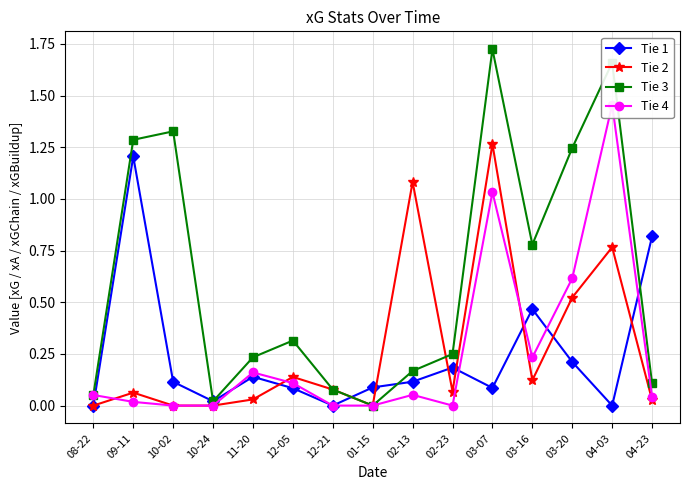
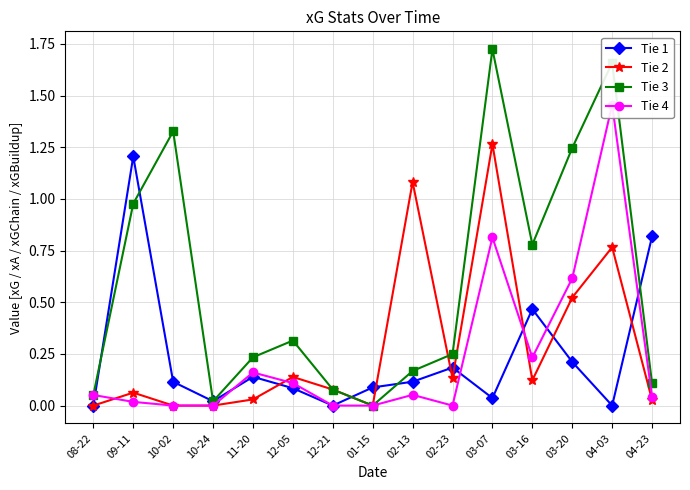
  {
    "Tie 1": {
      "09-11": 1.21,
      "10-02": 0.12,
      "11-20": 0.14,
      "12-05": 0.08,
      "01-15": 0.09,
      "02-13": 0.12,
      "02-23": 0.18,
-     "03-07": 0.09,
+     "03-07": 0.04,
      "03-16": 0.47,
      "03-20": 0.21,
      "04-03": 0.00,
      "04-23": 0.82
    },
    "Tie 2": {
      "09-11": 0.06,
      "11-20": 0.03,
      "12-05": 0.14,
      "02-13": 1.08,
-     "02-23": 0.07,
+     "02-23": 0.13,
      "03-07": 1.27,
      "03-16": 0.12,
      "03-20": 0.52,
      "04-03": 0.77,
      "04-23": 0.03
    },
    "Tie 3": {
-     "09-11": 1.29,
+     "09-11": 0.98,
      "10-02": 1.33,
      "11-20": 0.23,
      "12-05": 0.31,
      "02-13": 0.17,
      "02-23": 0.25,
      "03-07": 1.72,
      "03-16": 0.78,
      "03-20": 1.25,
      "04-23": 0.11
    },
    "Tie 4": {
      "09-11": 0.02,
      "11-20": 0.16,
      "12-05": 0.11,
      "02-13": 0.05,
      "02-23": 0.00,
-     "03-07": 1.03,
+     "03-07": 0.81,
      "03-16": 0.23,
      "03-20": 0.62,
      "04-23": 0.04
    }
  }
